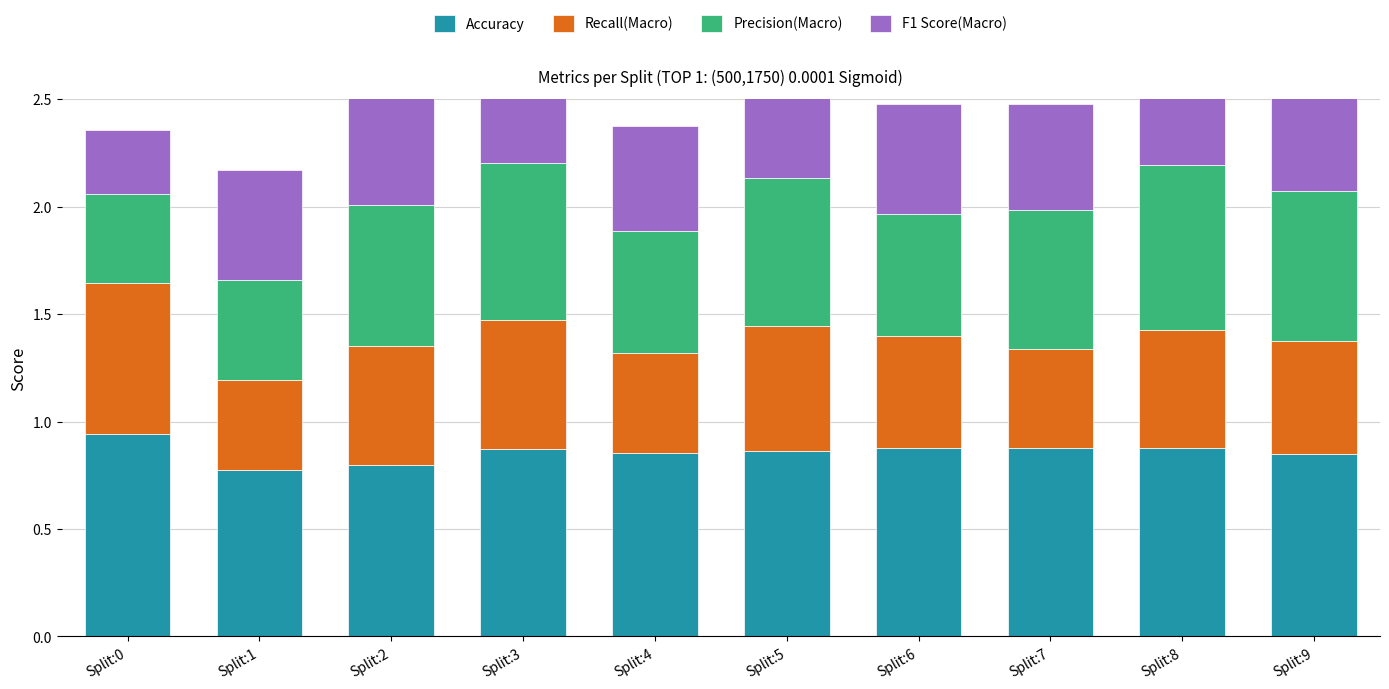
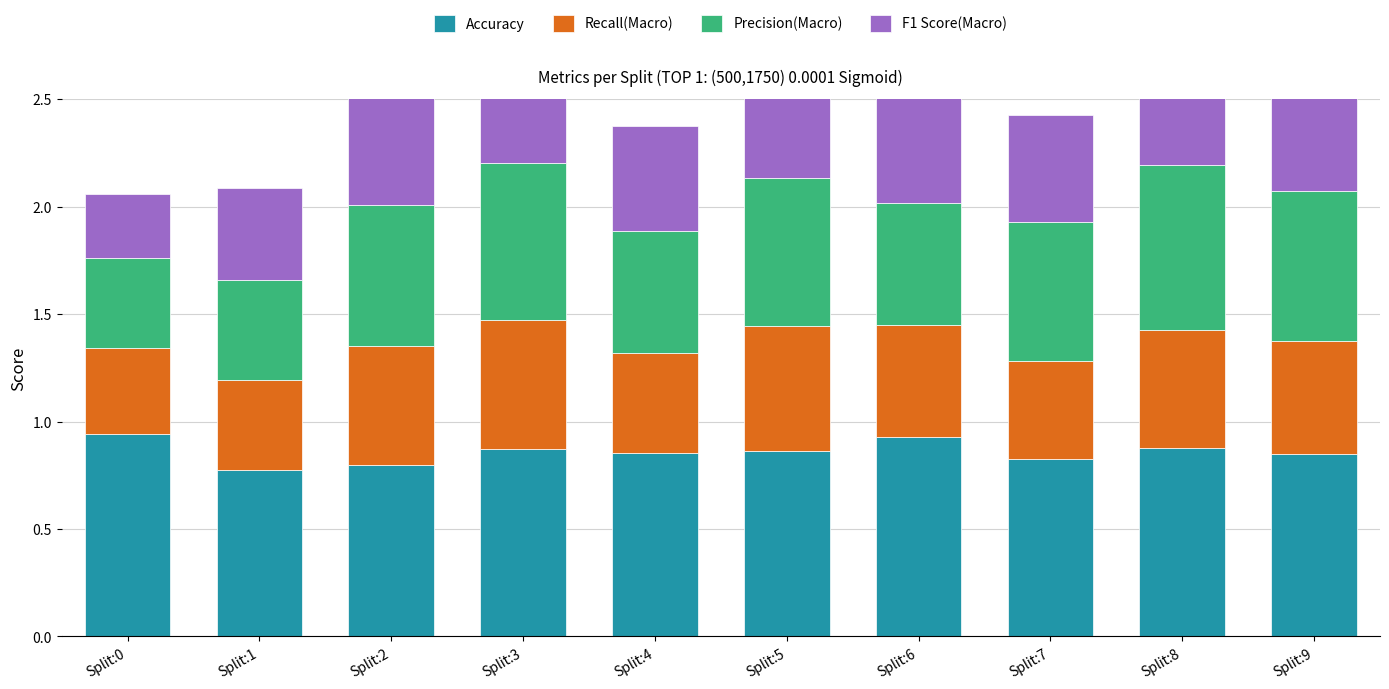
  {
    "Accuracy": {
      "Split:0": 0.94,
      "Split:1": 0.78,
      "Split:2": 0.80,
      "Split:3": 0.87,
      "Split:4": 0.85,
      "Split:5": 0.86,
-     "Split:6": 0.88,
-     "Split:7": 0.88,
+     "Split:6": 0.93,
+     "Split:7": 0.83,
      "Split:8": 0.88,
      "Split:9": 0.85
    },
    "Recall(Macro)": {
-     "Split:0": 0.7,
+     "Split:0": 0.4,
      "Split:1": 0.42,
      "Split:2": 0.55,
      "Split:3": 0.6,
      "Split:4": 0.47,
      "Split:5": 0.58,
      "Split:6": 0.52,
      "Split:7": 0.46,
      "Split:8": 0.55,
      "Split:9": 0.52
    },
    "Precision(Macro)": {
      "Split:0": 0.42,
      "Split:1": 0.47,
      "Split:2": 0.66,
      "Split:3": 0.73,
      "Split:4": 0.57,
      "Split:5": 0.69,
      "Split:6": 0.57,
      "Split:7": 0.65,
      "Split:8": 0.77,
      "Split:9": 0.70
    },
    "F1 Score(Macro)": {
      "Split:0": 0.30,
-     "Split:1": 0.51,
+     "Split:1": 0.43,
      "Split:4": 0.49,
      "Split:7": 0.50
    }
  }
